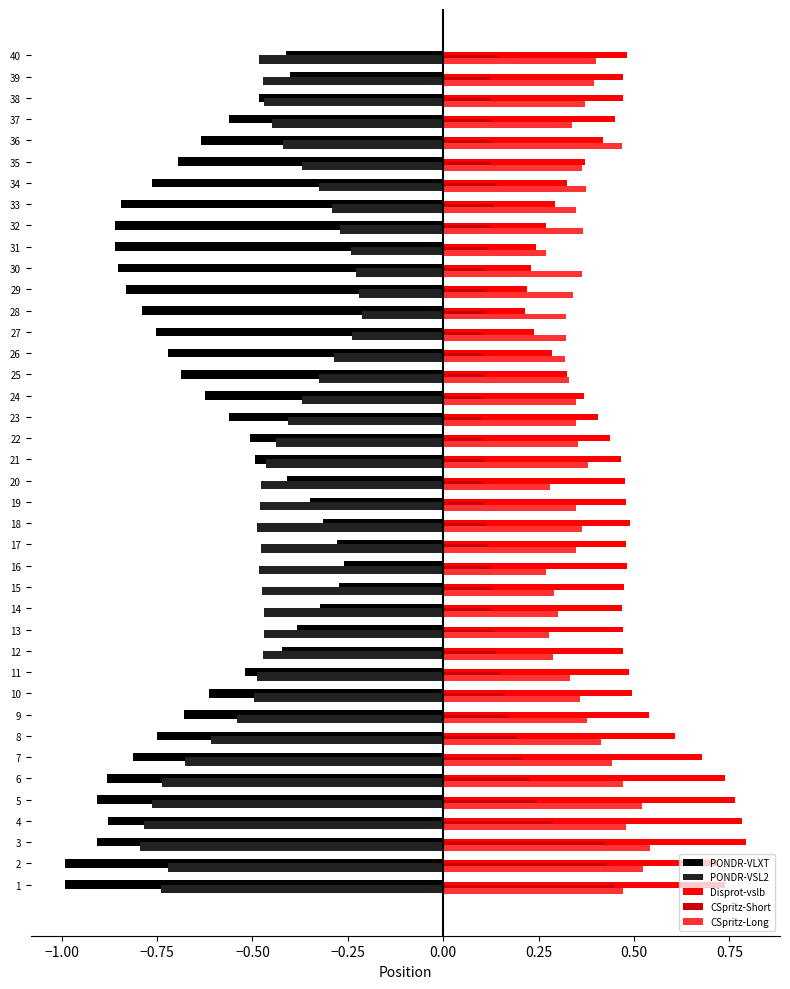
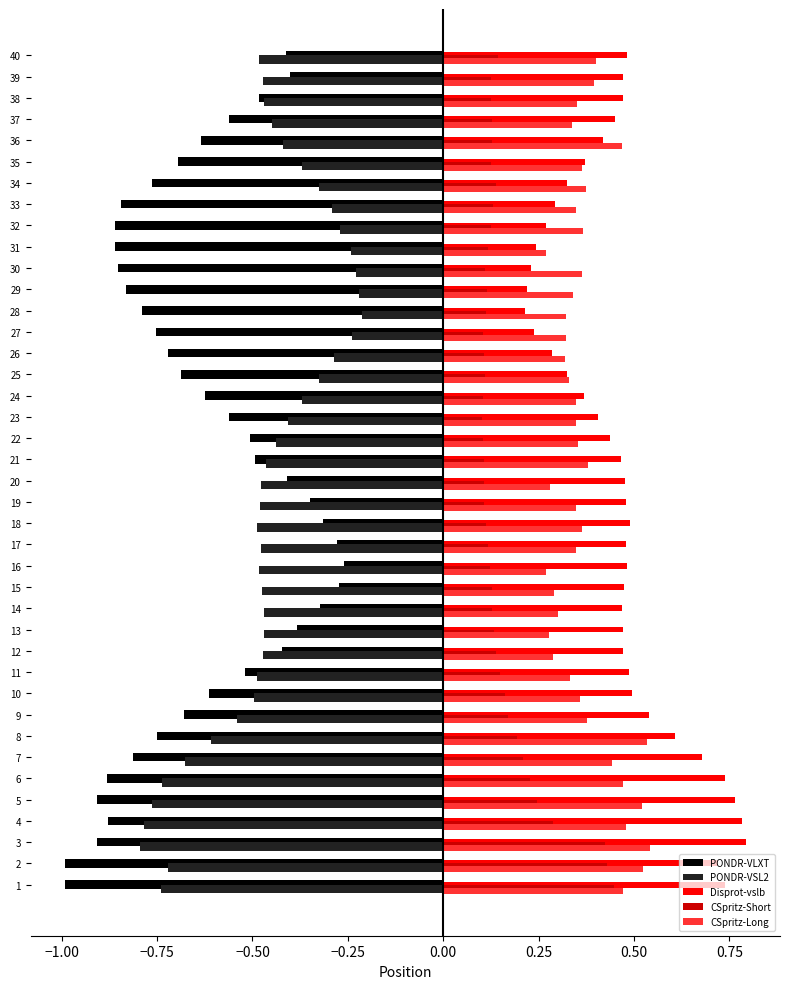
  {
    "CSpritz-Long": {
      "40": 0.40,
      "39": 0.40,
-     "38": 0.37,
+     "38": 0.35,
      "37": 0.34,
      "36": 0.47,
      "35": 0.36,
      "34": 0.37,
      "33": 0.35,
      "32": 0.37,
      "31": 0.27,
      "30": 0.36,
      "29": 0.34,
      "28": 0.32,
      "27": 0.32,
      "26": 0.32,
      "25": 0.33,
      "24": 0.35,
      "23": 0.35,
      "22": 0.35,
      "21": 0.38,
      "20": 0.28,
      "19": 0.35,
      "18": 0.36,
      "17": 0.35,
      "16": 0.27,
      "15": 0.29,
      "14": 0.30,
      "13": 0.28,
      "12": 0.29,
      "11": 0.33,
      "10": 0.36,
      "9": 0.38,
-     "8": 0.41,
+     "8": 0.53,
      "7": 0.44,
      "6": 0.47,
      "5": 0.52,
      "4": 0.48,
      "3": 0.54,
      "2": 0.52,
      "1": 0.47
    }
  }
